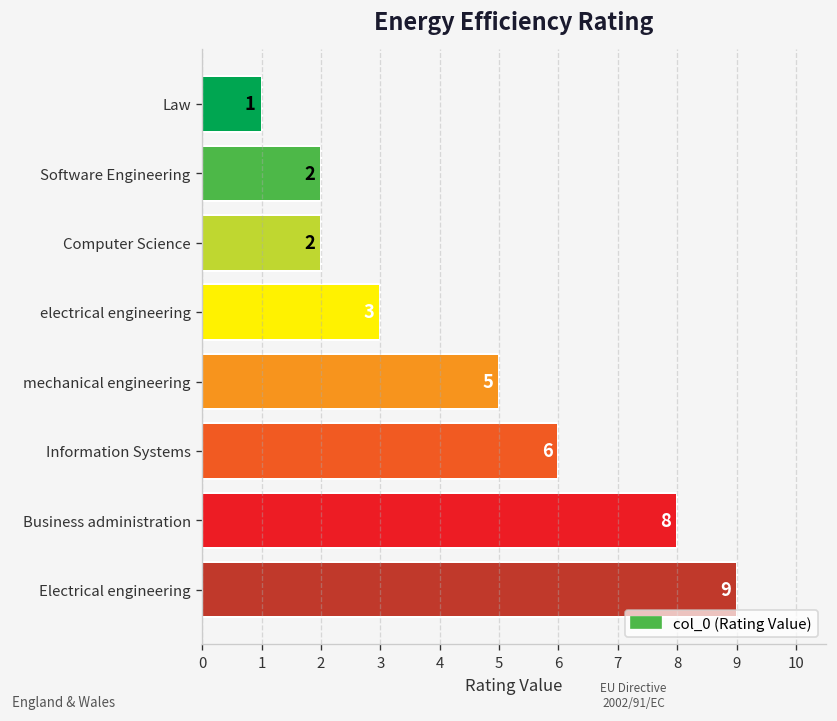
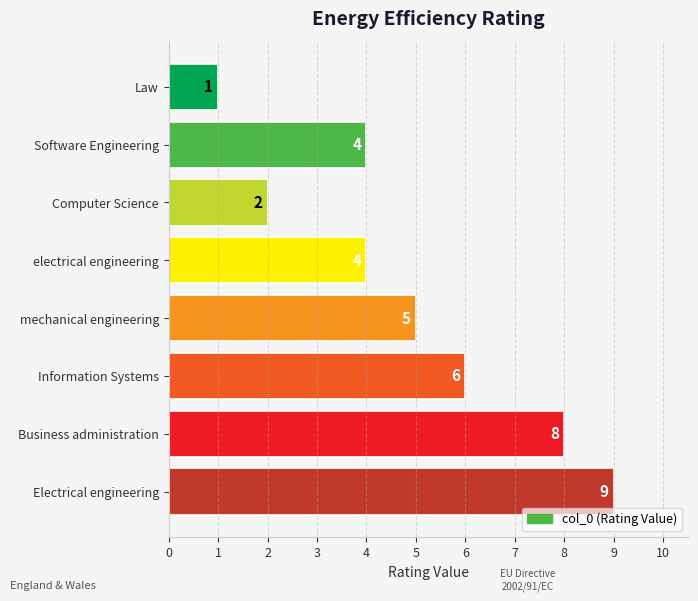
  {
    "Law": 1,
-   "Software Engineering": 2,
+   "Software Engineering": 4,
    "Computer Science": 2,
-   "electrical engineering": 3,
+   "electrical engineering": 4,
    "mechanical engineering": 5,
    "Information Systems": 6,
    "Business administration": 8,
    "Electrical engineering": 9
  }
